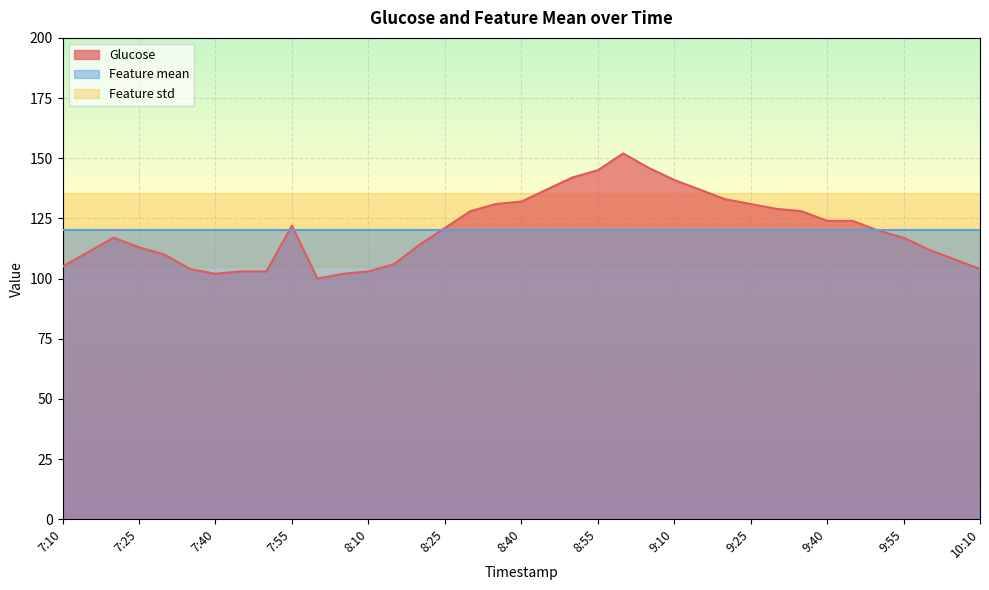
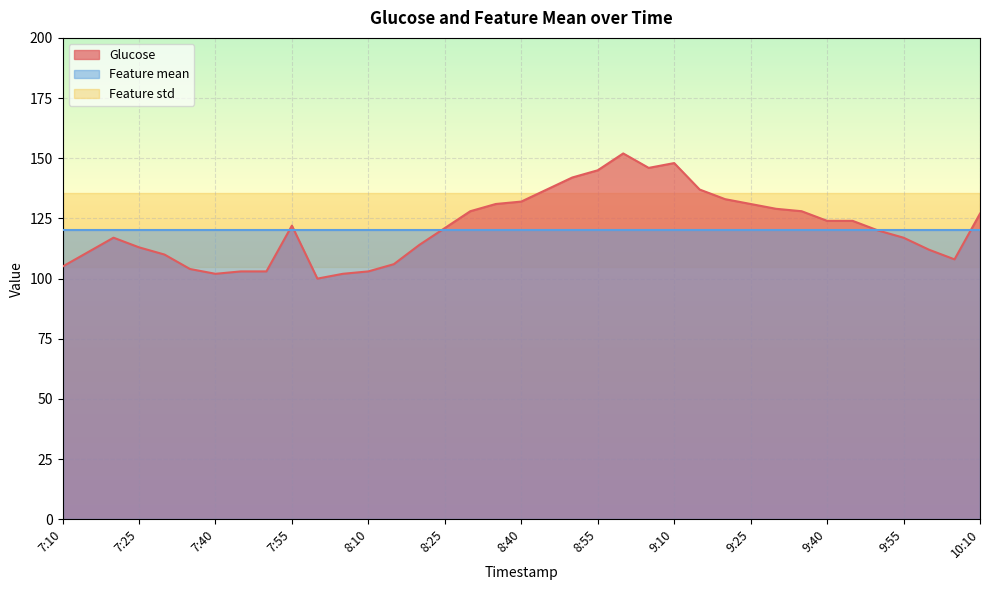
  {
    "Glucose": {
      "7:10": 105,
      "7:25": 113,
      "7:40": 102,
      "7:55": 122,
      "8:10": 103,
      "8:40": 132,
      "8:55": 145,
-     "9:10": 141,
+     "9:10": 148,
      "9:25": 131,
      "9:40": 124,
      "9:55": 117,
-     "10:10": 104
+     "10:10": 127
    },
    "Feature mean": {
      "7:10": 120,
      "7:25": 120,
      "7:40": 120,
      "7:55": 120,
      "8:10": 120,
      "8:40": 120,
      "8:55": 120,
      "9:10": 120,
      "9:25": 120,
      "9:40": 120,
      "9:55": 120,
      "10:10": 120
    },
    "Feature std": {
      "7:10": 136,
      "7:25": 136,
      "7:40": 136,
      "7:55": 136,
      "8:10": 136,
      "8:25": 136,
      "8:40": 136,
      "8:55": 136,
      "9:10": 136,
      "9:25": 136,
      "9:40": 136,
      "9:55": 136,
      "10:10": 136
    }
  }
